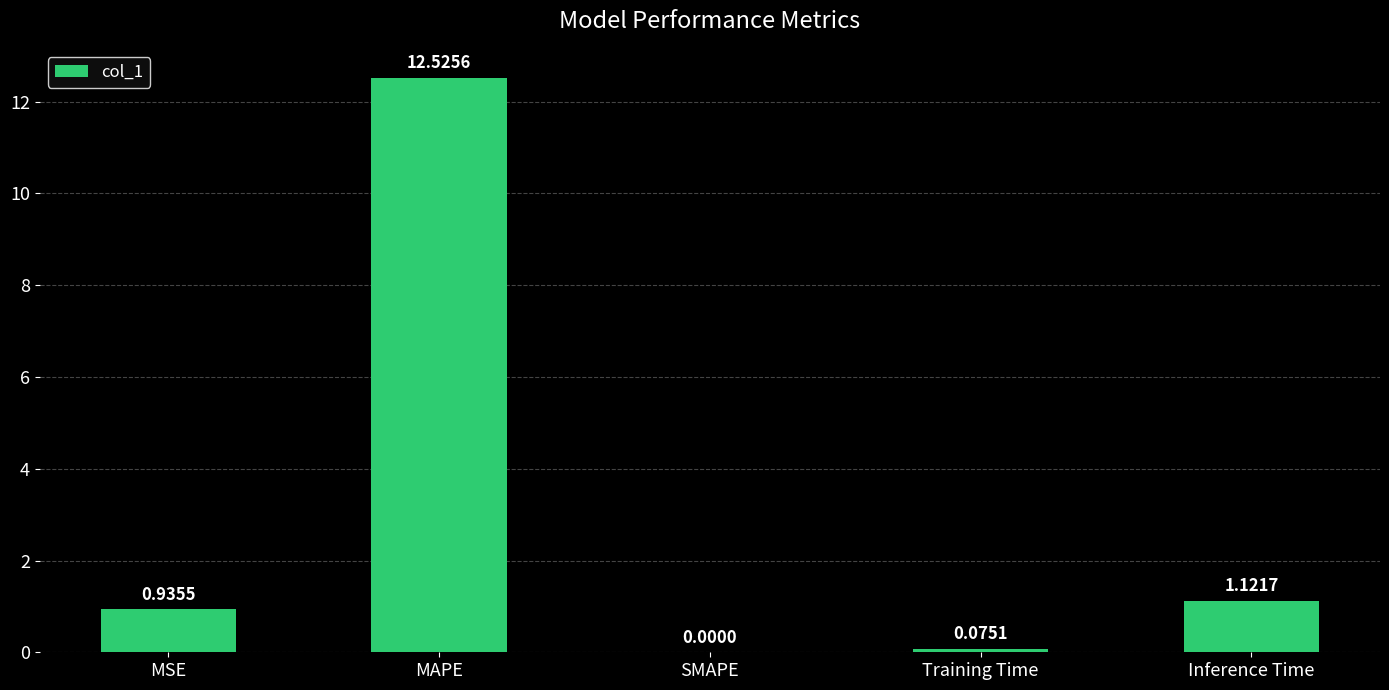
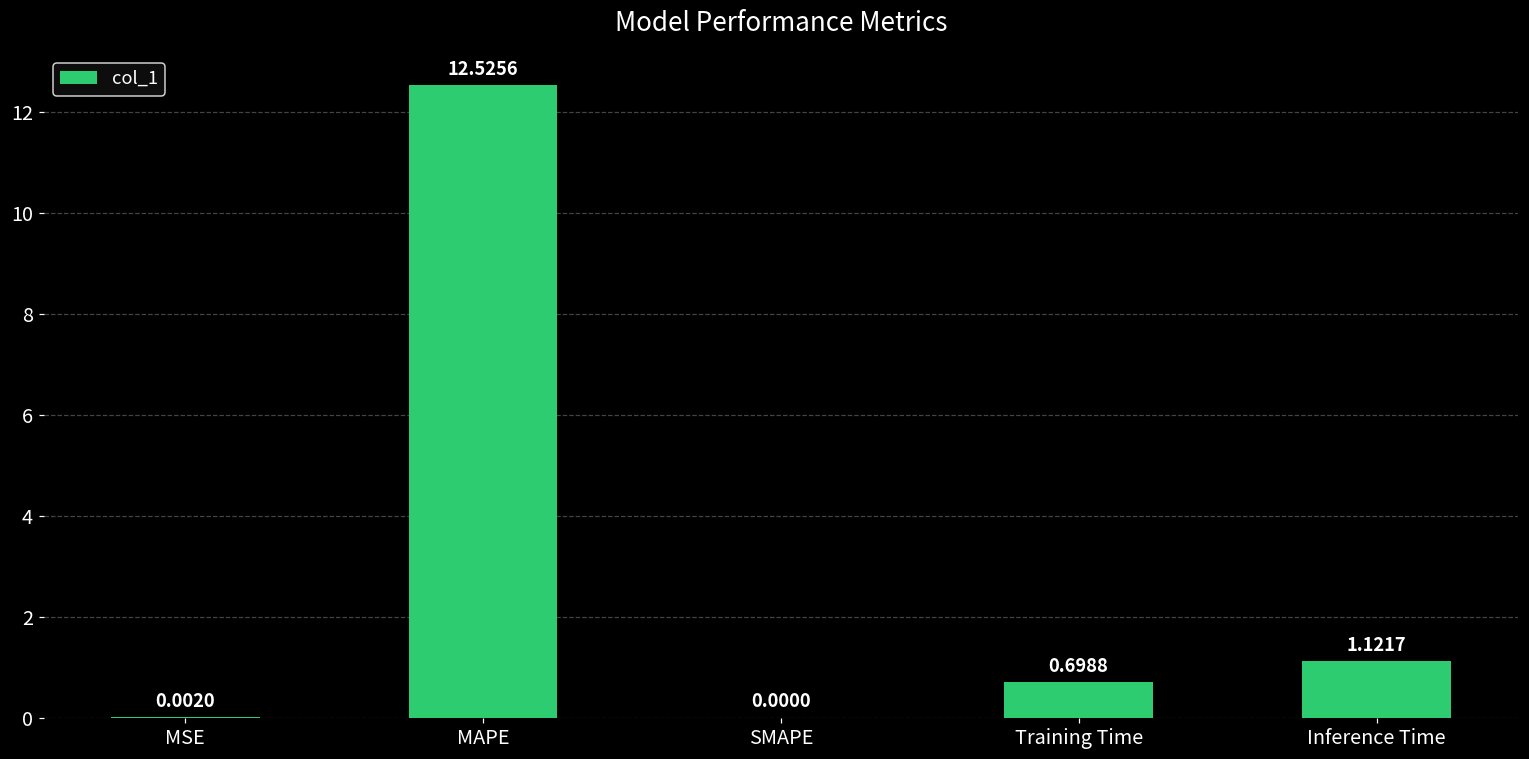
  {
-   "MSE": 0.9355,
+   "MSE": 0.0020,
    "MAPE": 12.5256,
    "SMAPE": 0.0000,
-   "Training Time": 0.0751,
+   "Training Time": 0.6988,
    "Inference Time": 1.1217
  }
